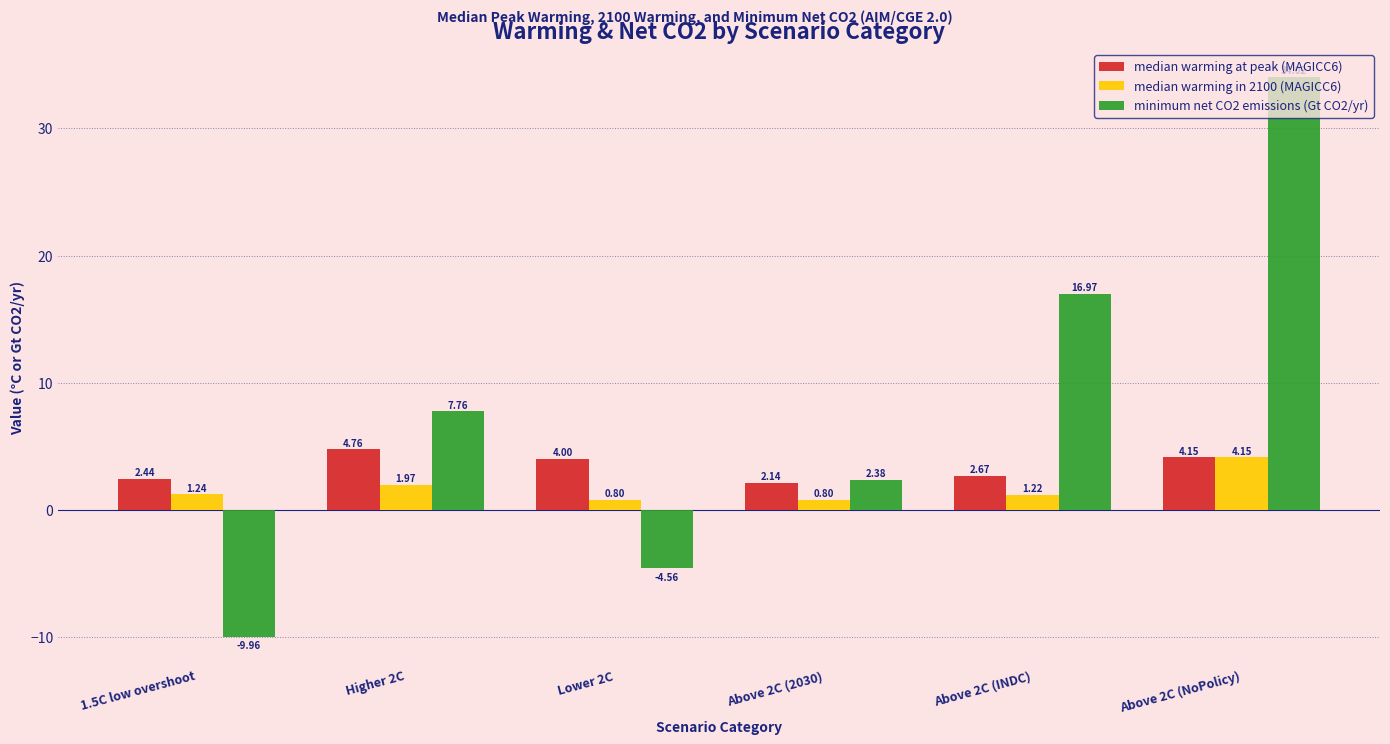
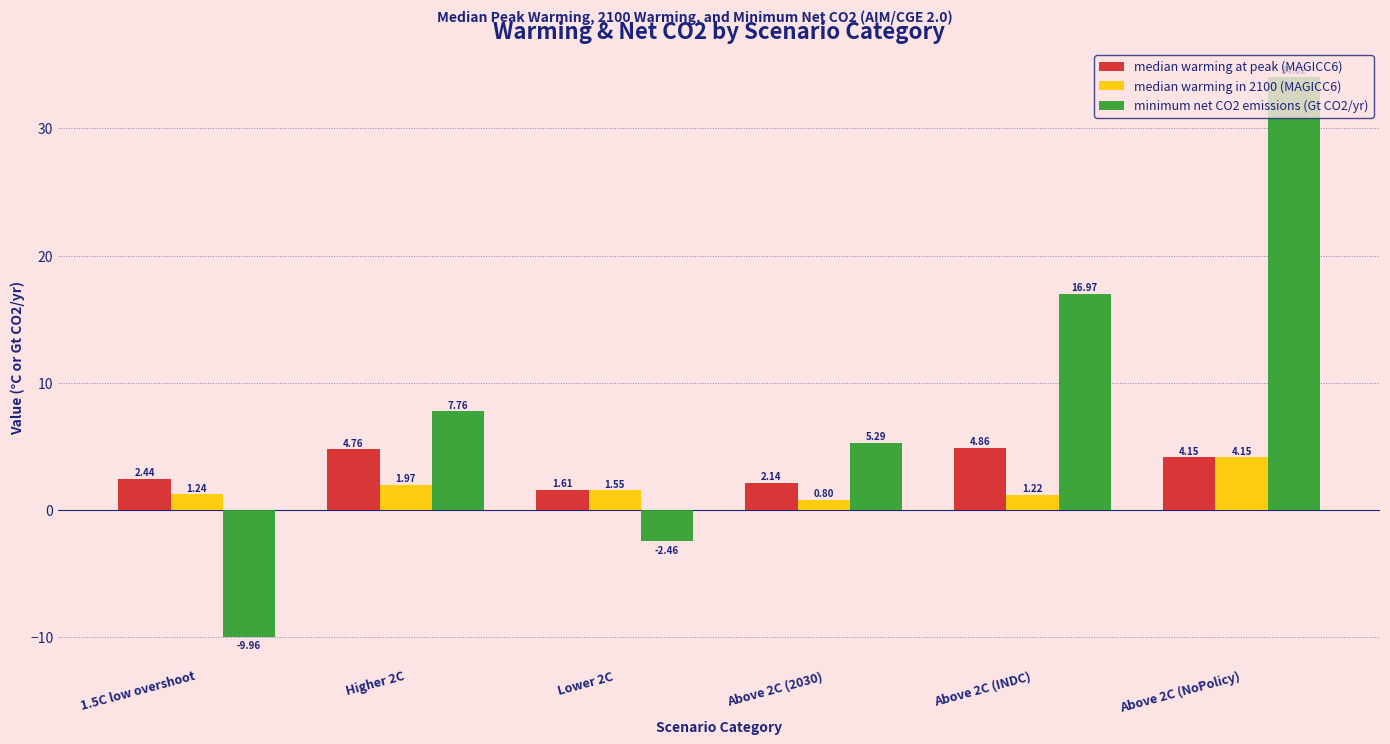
  {
    "median warming at peak (MAGICC6)": {
      "1.5C low overshoot": 2.44,
      "Higher 2C": 4.76,
-     "Lower 2C": 4.00,
+     "Lower 2C": 1.61,
      "Above 2C (2030)": 2.14,
-     "Above 2C (INDC)": 2.67,
+     "Above 2C (INDC)": 4.86,
      "Above 2C (NoPolicy)": 4.15
    },
    "median warming in 2100 (MAGICC6)": {
      "1.5C low overshoot": 1.24,
      "Higher 2C": 1.97,
-     "Lower 2C": 0.80,
+     "Lower 2C": 1.55,
      "Above 2C (2030)": 0.80,
      "Above 2C (INDC)": 1.22,
      "Above 2C (NoPolicy)": 4.15
    },
    "minimum net CO2 emissions (Gt CO2/yr)": {
      "1.5C low overshoot": -9.96,
      "Higher 2C": 7.76,
-     "Lower 2C": -4.56,
-     "Above 2C (2030)": 2.38,
+     "Lower 2C": -2.46,
+     "Above 2C (2030)": 5.29,
      "Above 2C (INDC)": 16.97
    }
  }
